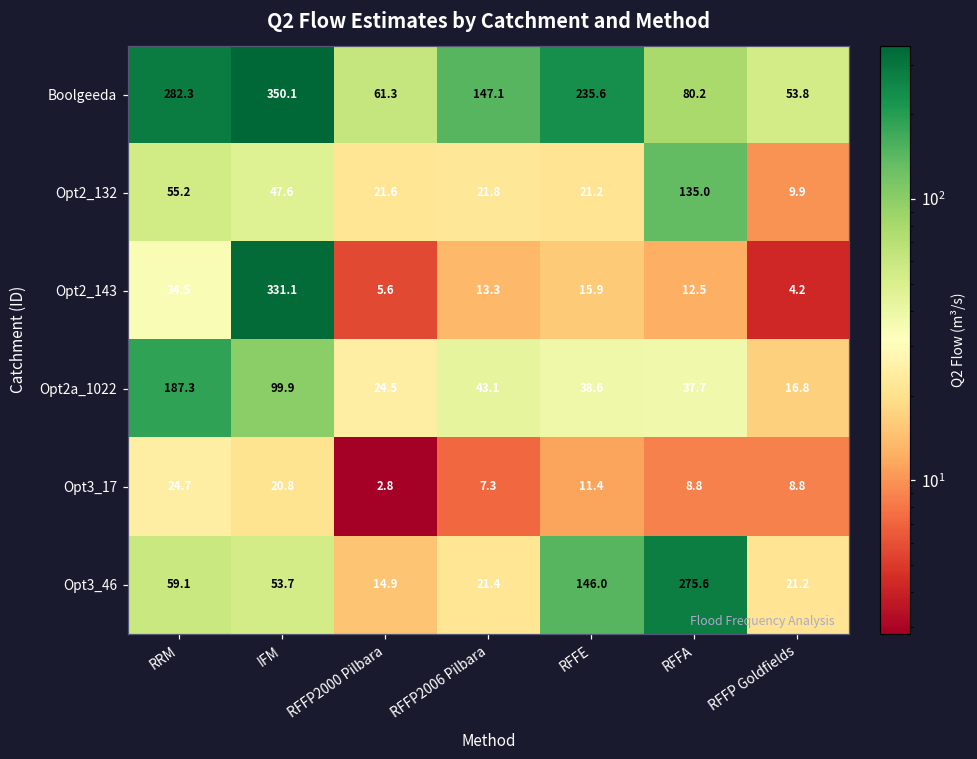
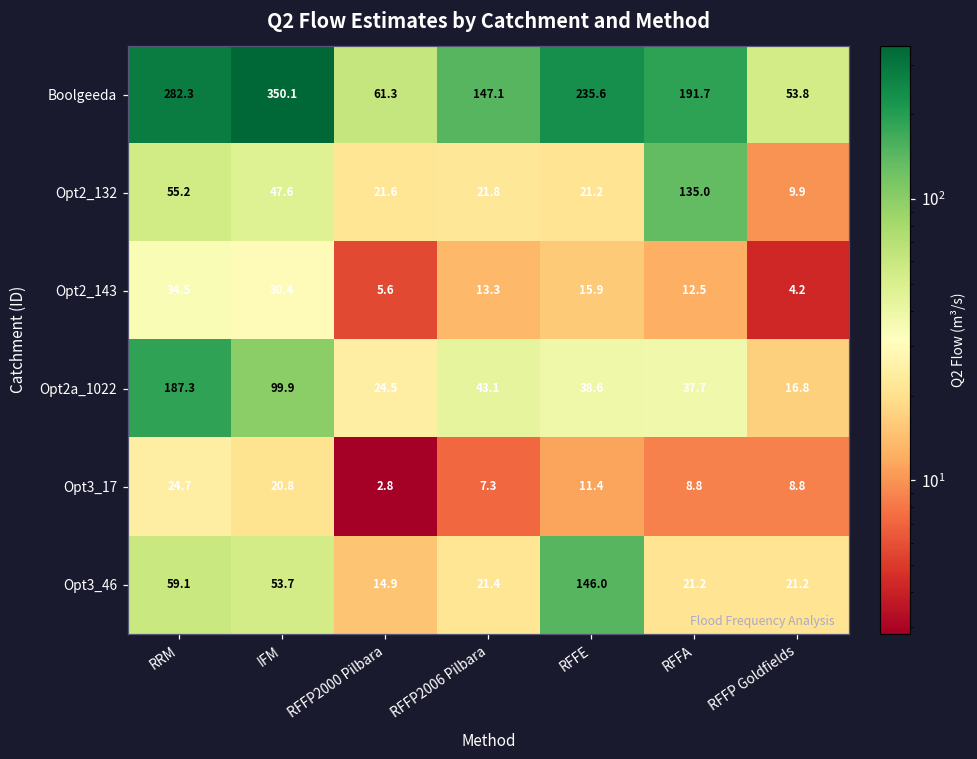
  {
    "Boolgeeda": {
      "RRM": 282.3,
      "IFM": 350.1,
      "RFFP2000 Pilbara": 61.3,
      "RFFP2006 Pilbara": 147.1,
      "RFFE": 235.6,
-     "RFFA": 80.2,
+     "RFFA": 191.7,
      "RFFP Goldfields": 53.8
    },
    "Opt2_132": {
      "RRM": 55.2,
      "IFM": 47.6,
      "RFFP2000 Pilbara": 21.6,
      "RFFP2006 Pilbara": 21.8,
      "RFFE": 21.2,
      "RFFA": 135.0,
      "RFFP Goldfields": 9.9
    },
    "Opt2_143": {
      "RRM": 34.5,
-     "IFM": 331.1,
+     "IFM": 30.4,
      "RFFP2000 Pilbara": 5.6,
      "RFFP2006 Pilbara": 13.3,
      "RFFE": 15.9,
      "RFFA": 12.5,
      "RFFP Goldfields": 4.2
    },
    "Opt2a_1022": {
      "RRM": 187.3,
      "IFM": 99.9,
      "RFFP2000 Pilbara": 24.5,
      "RFFP2006 Pilbara": 43.1,
      "RFFE": 38.6,
      "RFFA": 37.7,
      "RFFP Goldfields": 16.8
    },
    "Opt3_17": {
      "RRM": 24.7,
      "IFM": 20.8,
      "RFFP2000 Pilbara": 2.8,
      "RFFP2006 Pilbara": 7.3,
      "RFFE": 11.4,
      "RFFA": 8.8,
      "RFFP Goldfields": 8.8
    },
    "Opt3_46": {
      "RRM": 59.1,
      "IFM": 53.7,
      "RFFP2000 Pilbara": 14.9,
      "RFFP2006 Pilbara": 21.4,
      "RFFE": 146.0,
-     "RFFA": 275.6
+     "RFFA": 21.2
    }
  }
